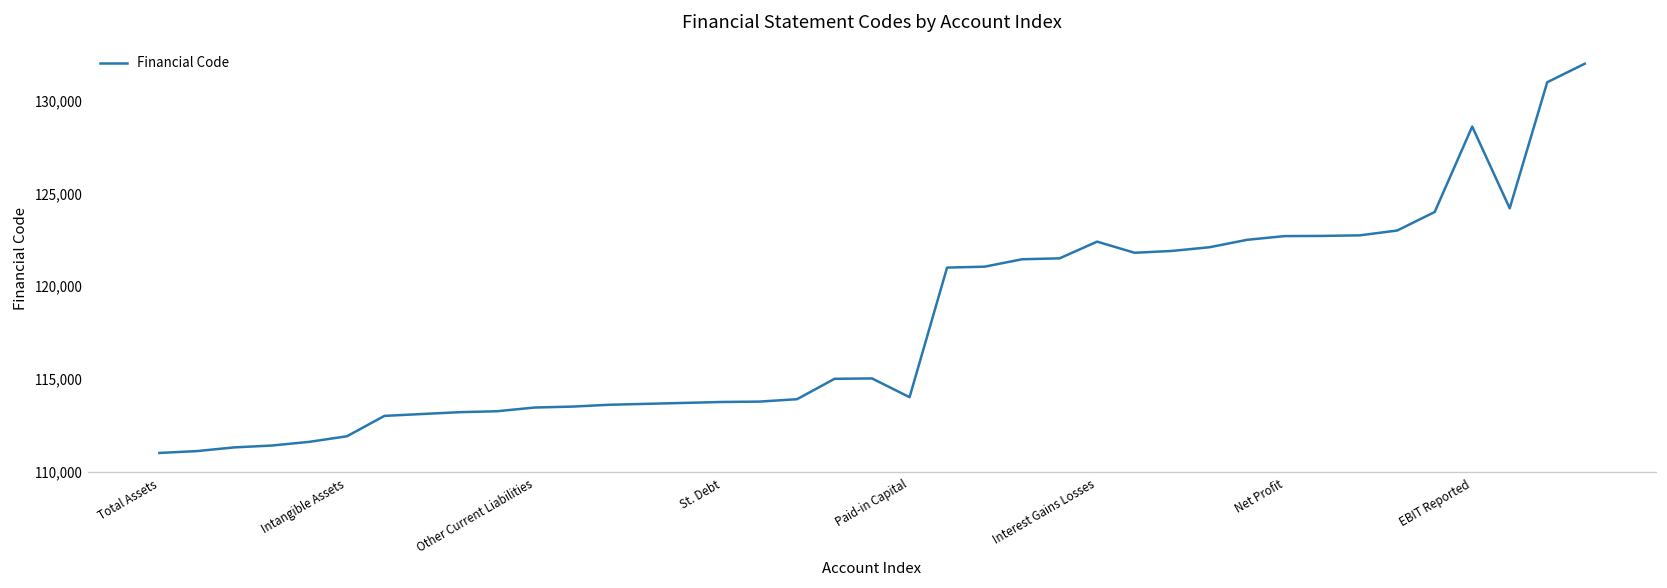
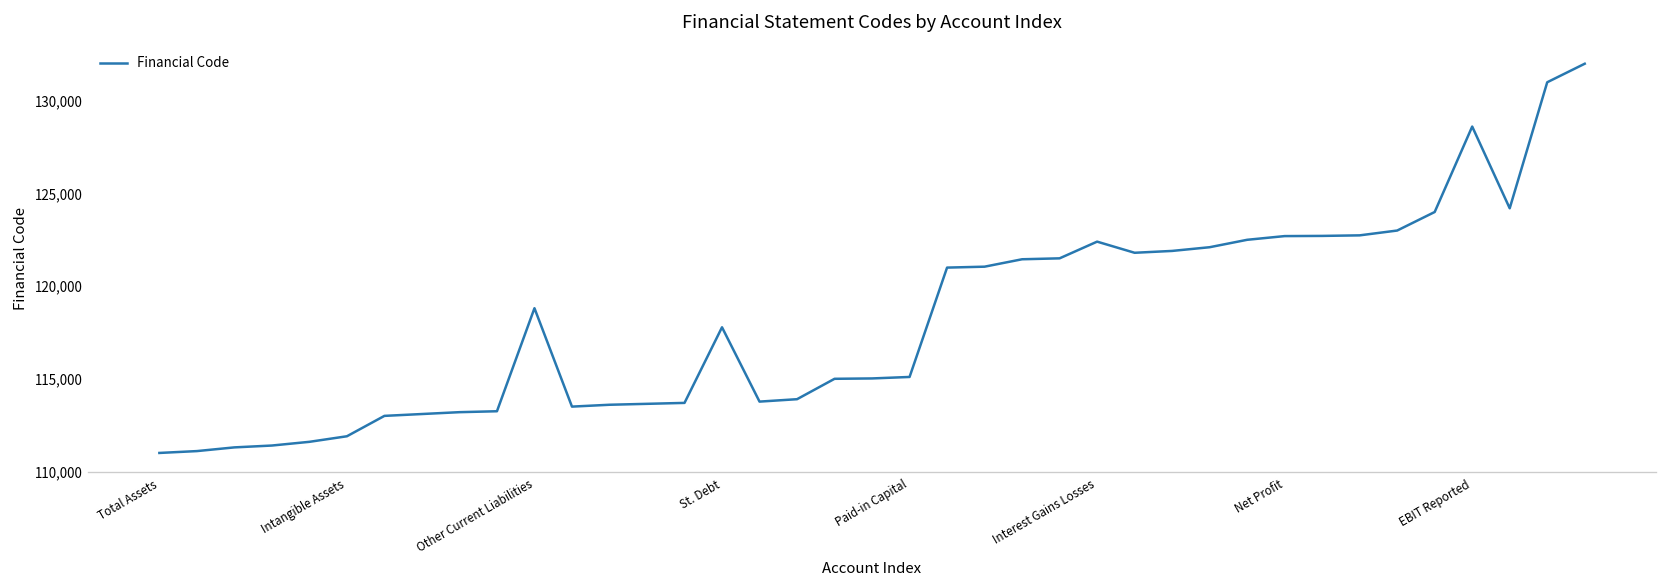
  {
    "Total Assets": "111,000",
    "Intangible Assets": "111,900",
-   "Other Current Liabilities": "113,500",
-   "St. Debt": "113,800",
-   "Paid-in Capital": "114,000",
+   "Other Current Liabilities": "118,800",
+   "St. Debt": "117,800",
+   "Paid-in Capital": "115,100",
    "Interest Gains Losses": "122,400",
    "Net Profit": "122,700",
    "EBIT Reported": "128,600"
  }
